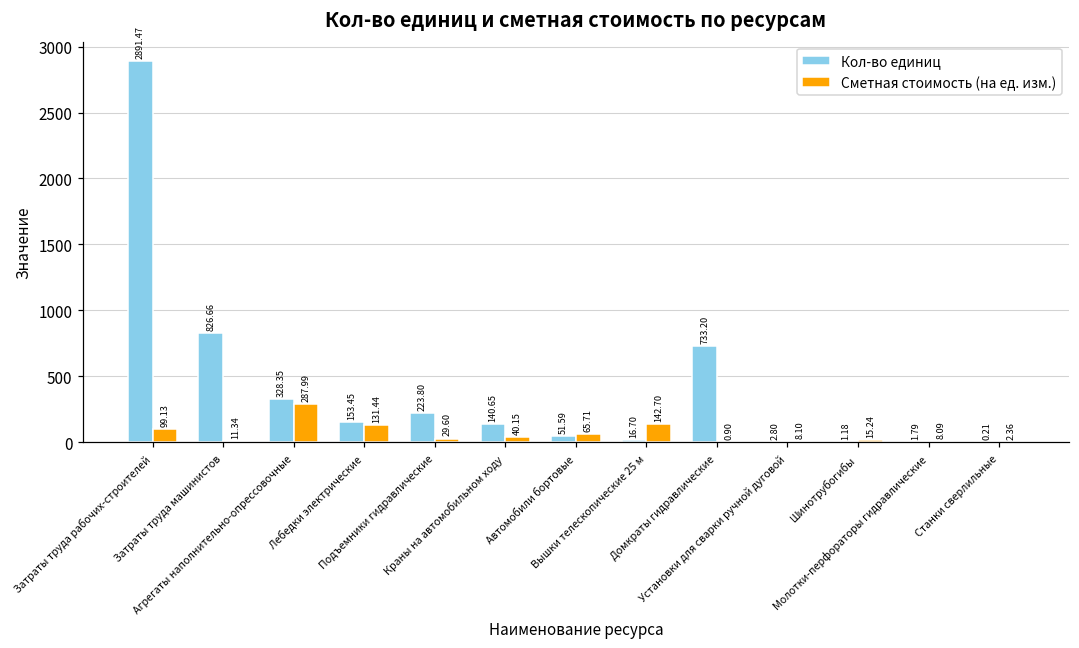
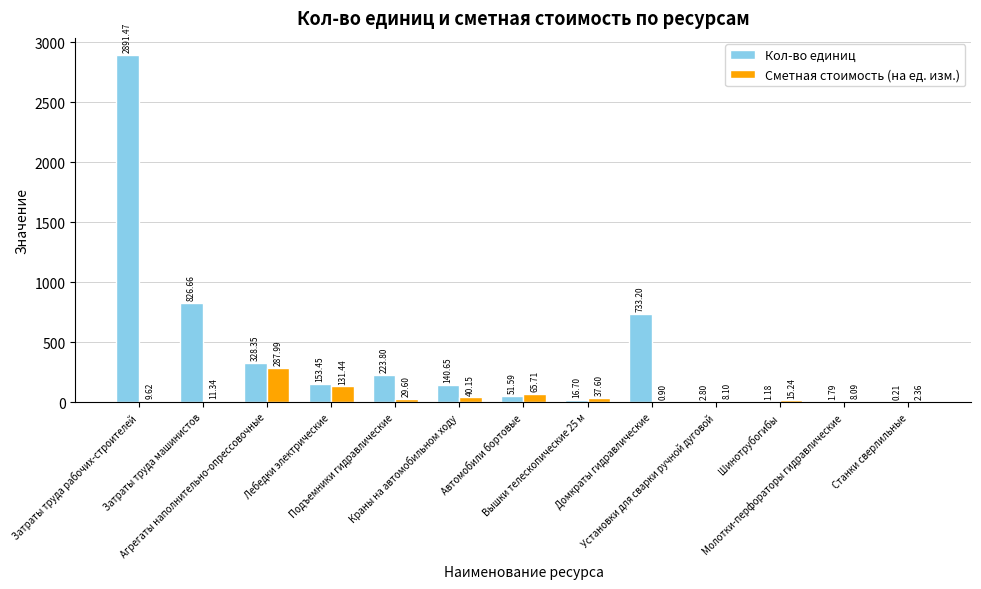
  {
    "Кол-во единиц": {
      "Затраты труда рабочих-строителей": 2891.47,
      "Затраты труда машинистов": 826.66,
      "Агрегаты наполнительно-опрессовочные": 328.35,
      "Лебедки электрические": 153.45,
      "Подъемники гидравлические": 223.80,
      "Краны на автомобильном ходу": 140.65,
      "Автомобили бортовые": 51.59,
      "Вышки телескопические 25 м": 16.70,
      "Домкраты гидравлические": 733.20,
      "Установки для сварки ручной дуговой": 2.80,
      "Шинотрубогибы": 1.18,
      "Молотки-перфораторы гидравлические": 1.79,
      "Станки сверлильные": 0.21
    },
    "Сметная стоимость (на ед. изм.)": {
-     "Затраты труда рабочих-строителей": 99.13,
+     "Затраты труда рабочих-строителей": 9.62,
      "Затраты труда машинистов": 11.34,
      "Агрегаты наполнительно-опрессовочные": 287.99,
      "Лебедки электрические": 131.44,
      "Подъемники гидравлические": 29.60,
      "Краны на автомобильном ходу": 40.15,
      "Автомобили бортовые": 65.71,
-     "Вышки телескопические 25 м": 142.70,
+     "Вышки телескопические 25 м": 37.60,
      "Домкраты гидравлические": 0.90,
      "Установки для сварки ручной дуговой": 8.10,
      "Шинотрубогибы": 15.24,
      "Молотки-перфораторы гидравлические": 8.09,
      "Станки сверлильные": 2.36
    }
  }
